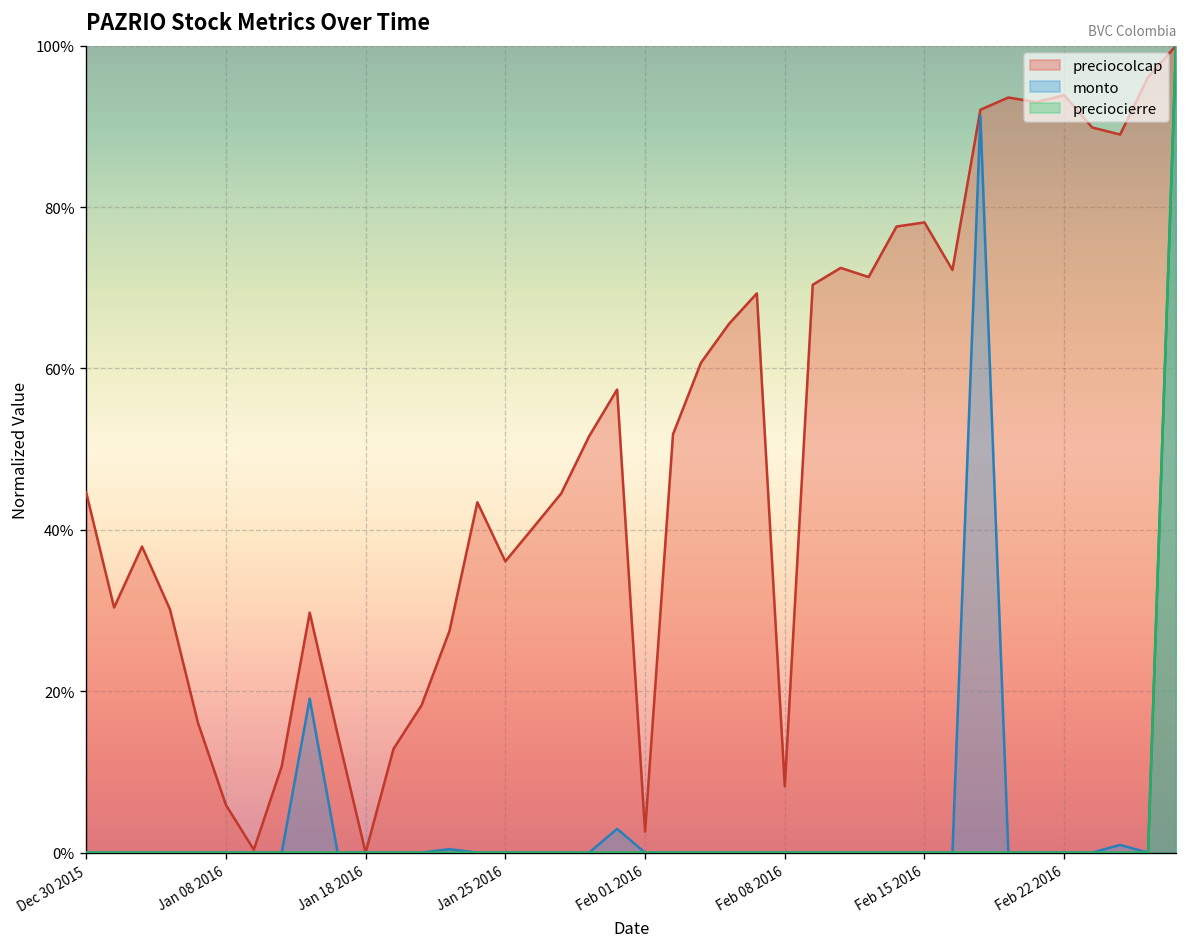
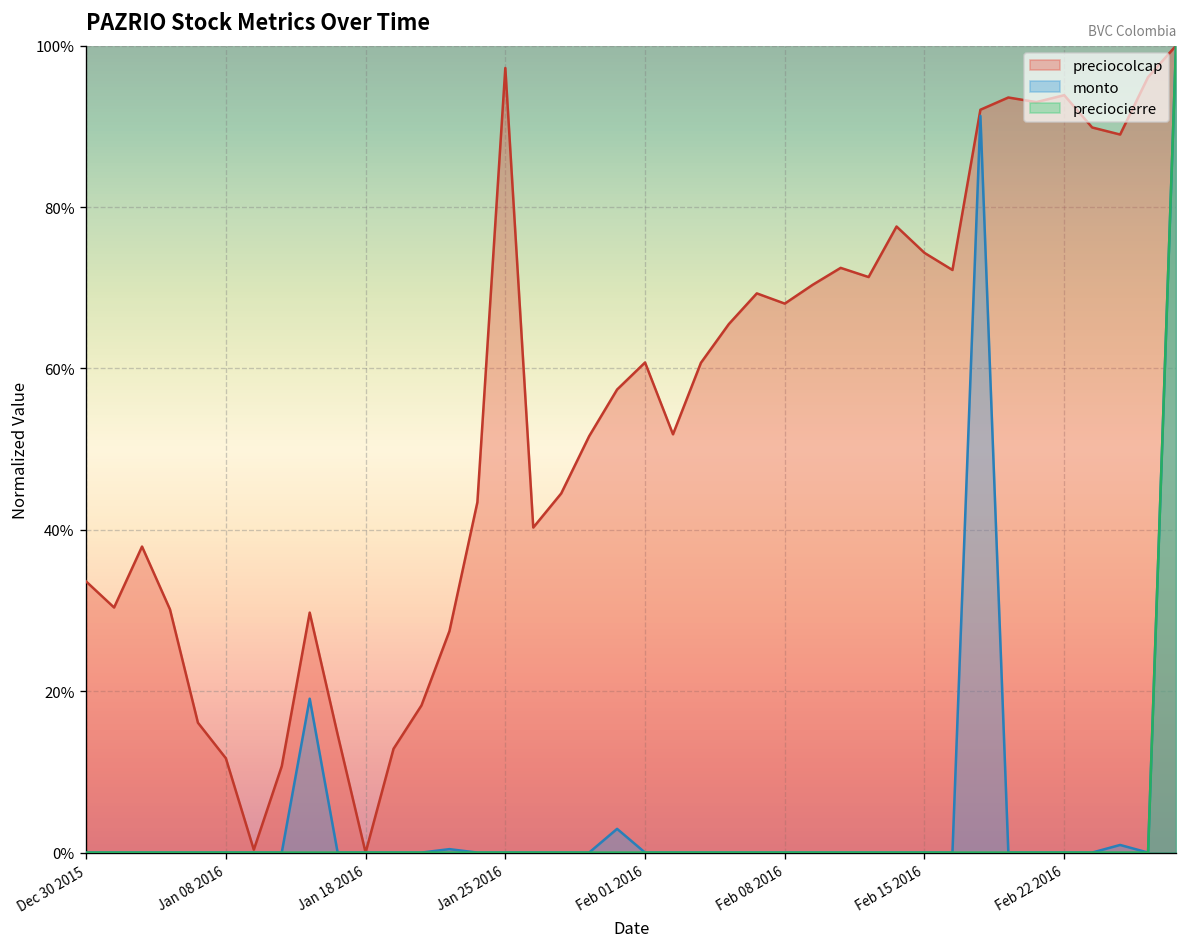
  {
    "preciocolcap": {
-     "Dec 30 2015": "45%",
-     "Jan 08 2016": "6%",
-     "Jan 25 2016": "36%",
-     "Feb 01 2016": "3%",
-     "Feb 08 2016": "8%",
-     "Feb 15 2016": "78%"
+     "Dec 30 2015": "34%",
+     "Jan 08 2016": "12%",
+     "Jan 25 2016": "97%",
+     "Feb 01 2016": "61%",
+     "Feb 08 2016": "68%",
+     "Feb 15 2016": "74%"
    }
  }
